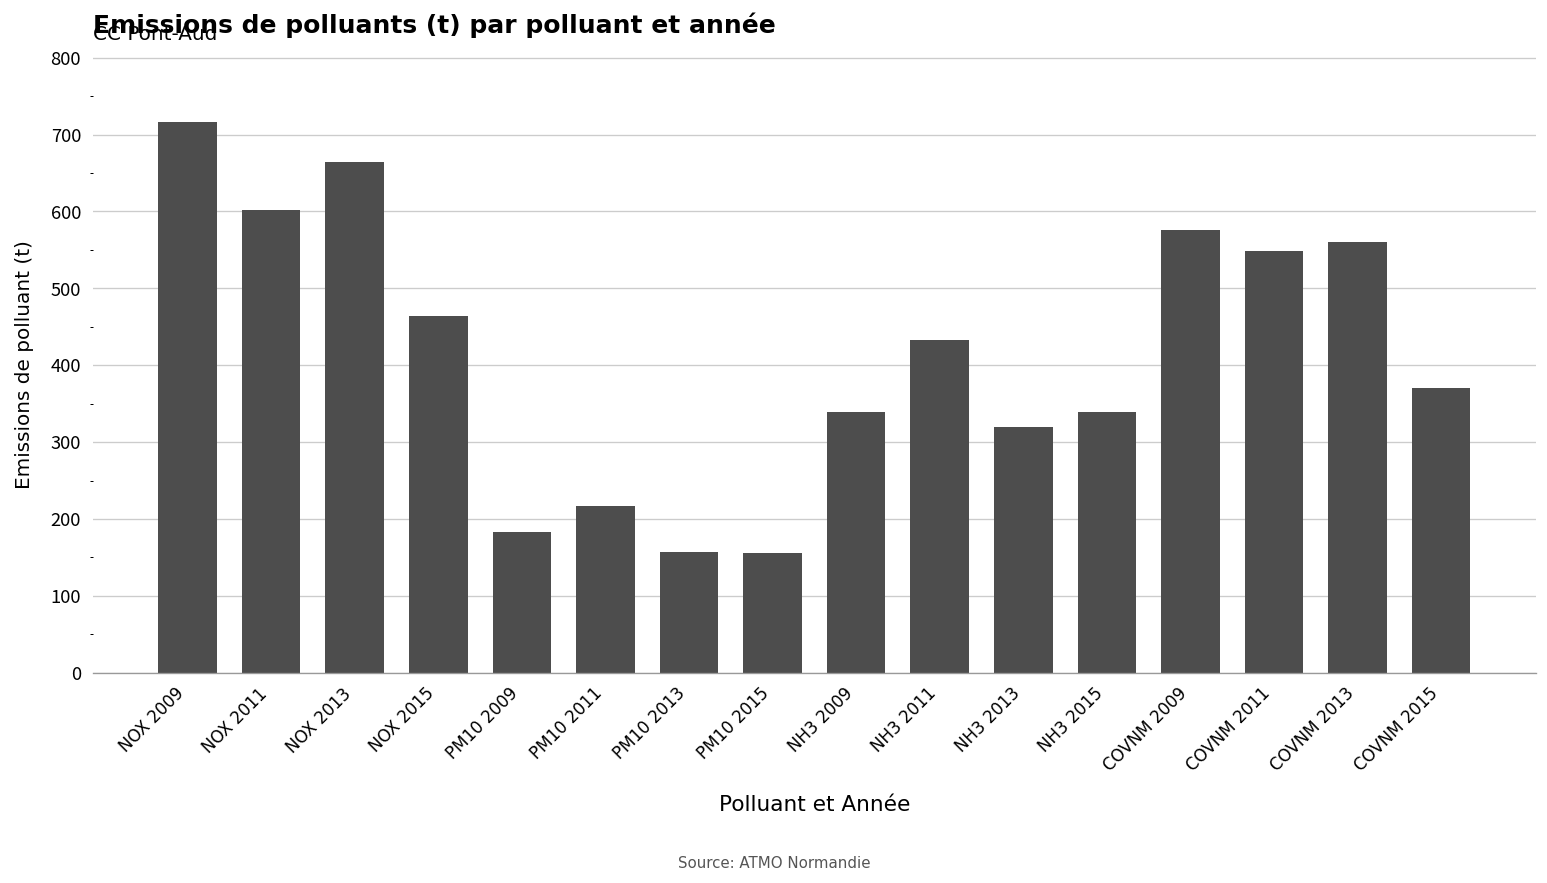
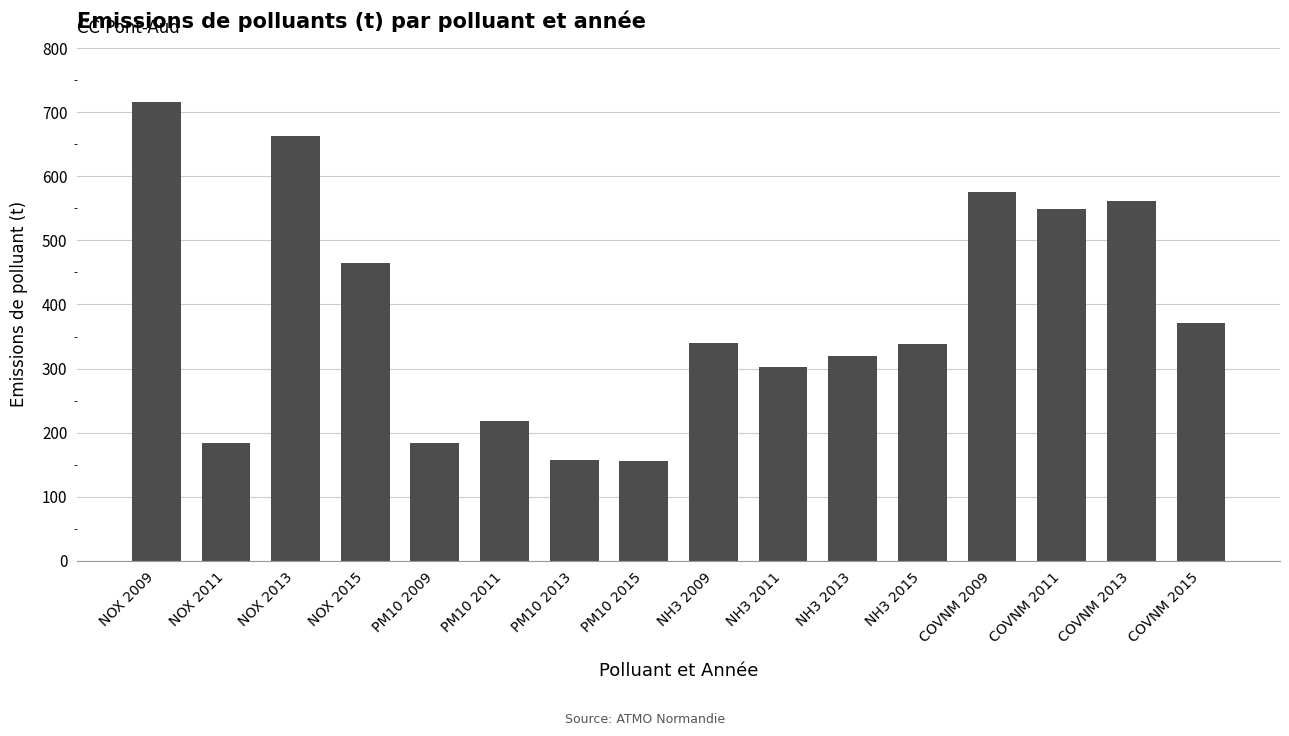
  {
    "NOX 2009": 720,
-   "NOX 2011": 600,
+   "NOX 2011": 180,
    "NOX 2013": 660,
    "NOX 2015": 460,
    "PM10 2009": 180,
    "PM10 2011": 220,
    "PM10 2013": 160,
    "PM10 2015": 160,
    "NH3 2009": 340,
-   "NH3 2011": 430,
+   "NH3 2011": 300,
    "NH3 2013": 320,
    "NH3 2015": 340,
    "COVNM 2009": 580,
    "COVNM 2011": 550,
    "COVNM 2013": 560,
    "COVNM 2015": 370
  }
